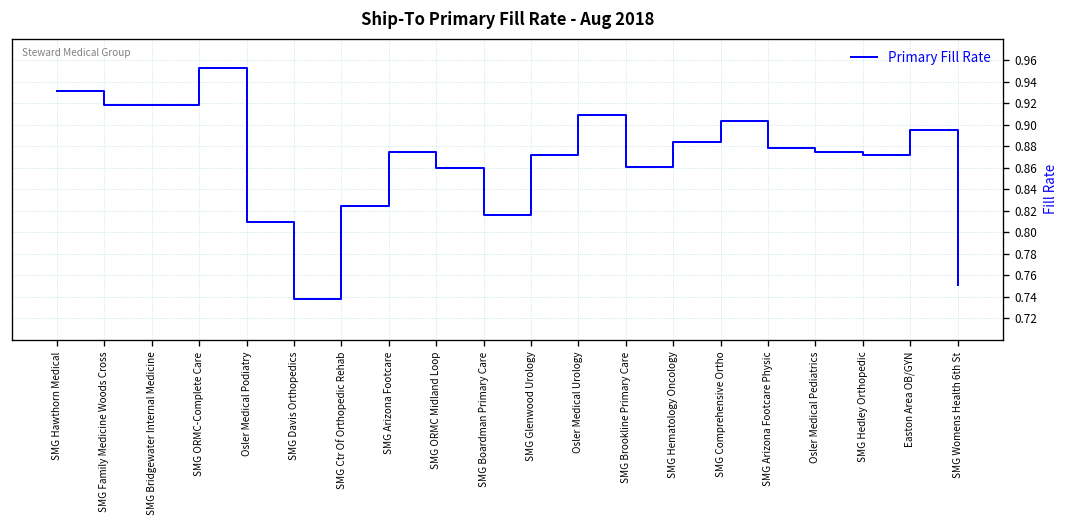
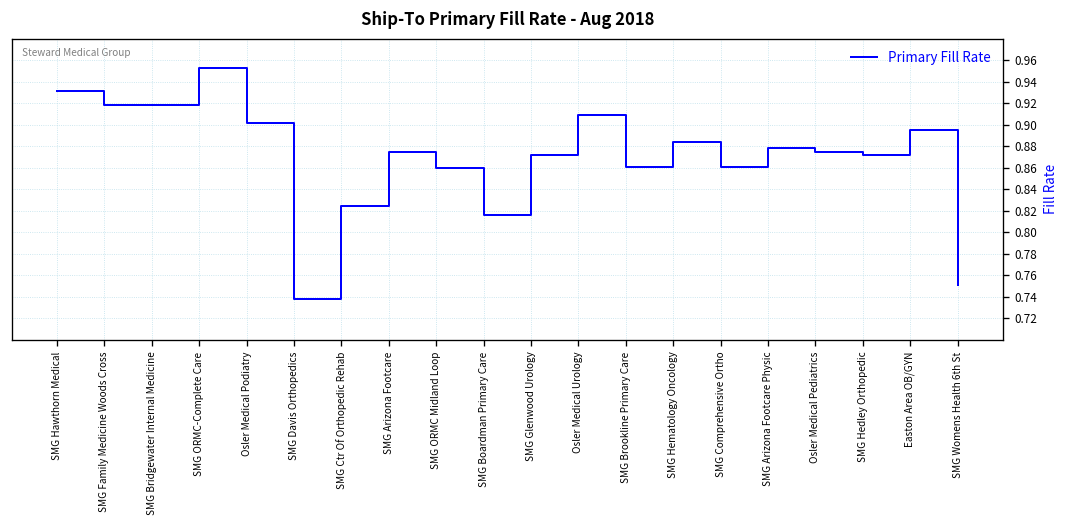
  {
    "SMG Hawthorn Medical": 0.93,
    "SMG Family Medicine Woods Cross": 0.92,
    "SMG Bridgewater Internal Medicine": 0.92,
    "SMG ORMC-Complete Care": 0.95,
-   "Osler Medical Podiatry": 0.81,
+   "Osler Medical Podiatry": 0.90,
    "SMG Davis Orthopedics": 0.74,
    "SMG Ctr Of Orthopedic Rehab": 0.82,
    "SMG Arizona Footcare": 0.88,
    "SMG ORMC Midland Loop": 0.86,
    "SMG Boardman Primary Care": 0.82,
    "SMG Glenwood Urology": 0.87,
    "Osler Medical Urology": 0.91,
    "SMG Brookline Primary Care": 0.86,
    "SMG Hematology Oncology": 0.88,
-   "SMG Comprehensive Ortho": 0.90,
+   "SMG Comprehensive Ortho": 0.86,
    "SMG Arizona Footcare Physic": 0.88,
    "Osler Medical Pediatrics": 0.88,
    "SMG Hedley Orthopedic": 0.87,
    "Easton Area OB/GYN": 0.89,
    "SMG Womens Health 6th St": 0.75
  }
